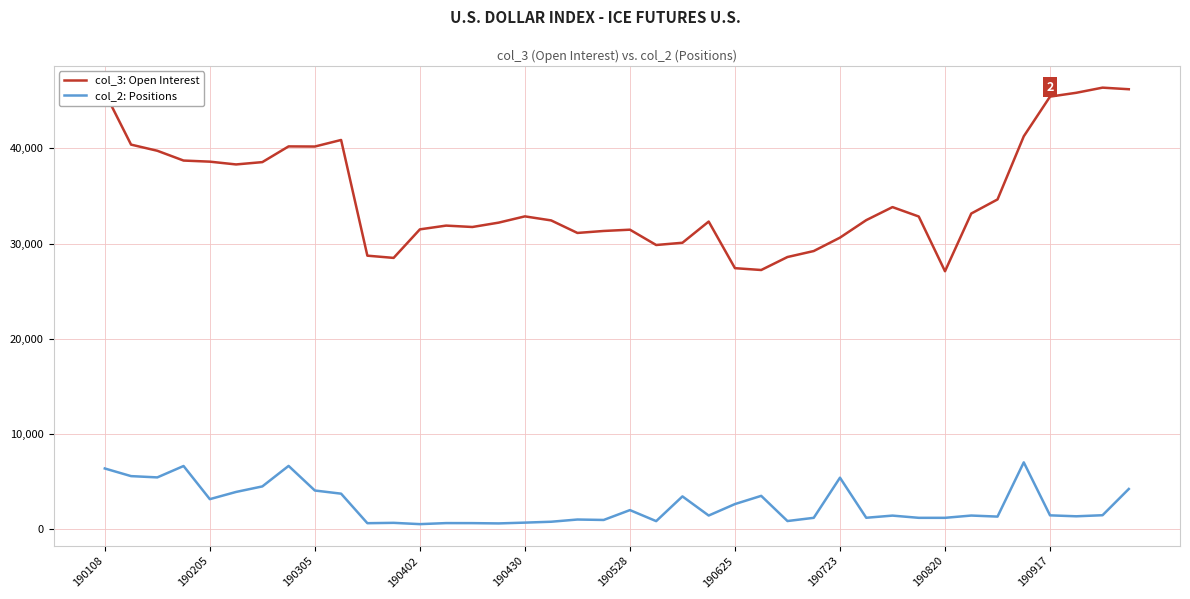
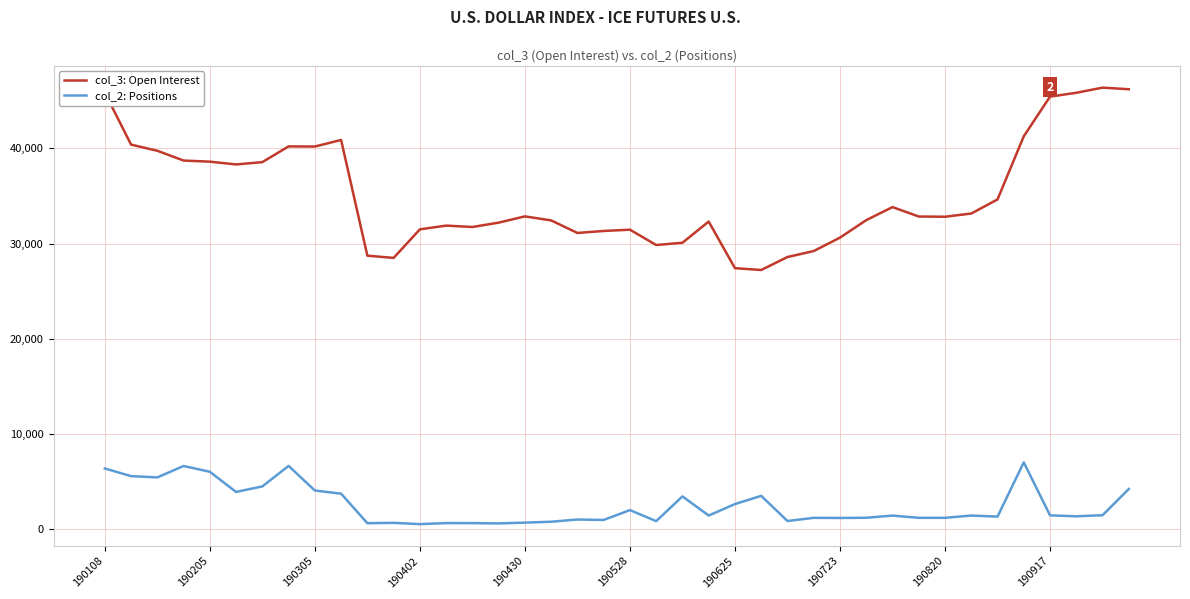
  {
    "col_3: Open Interest": {
      "190205": "39,000",
      "190305": "40,000",
      "190402": "31,000",
      "190430": "33,000",
      "190528": "31,000",
      "190625": "27,000",
      "190723": "31,000",
-     "190820": "27,000"
+     "190820": "33,000"
    },
    "col_2: Positions": {
      "190108": "6,000",
-     "190205": "3,000",
+     "190205": "6,000",
      "190305": "4,000",
      "190402": "1,000",
      "190430": "1,000",
      "190528": "2,000",
      "190625": "3,000",
-     "190723": "5,000",
+     "190723": "1,000",
      "190820": "1,000",
      "190917": "1,000"
    }
  }
